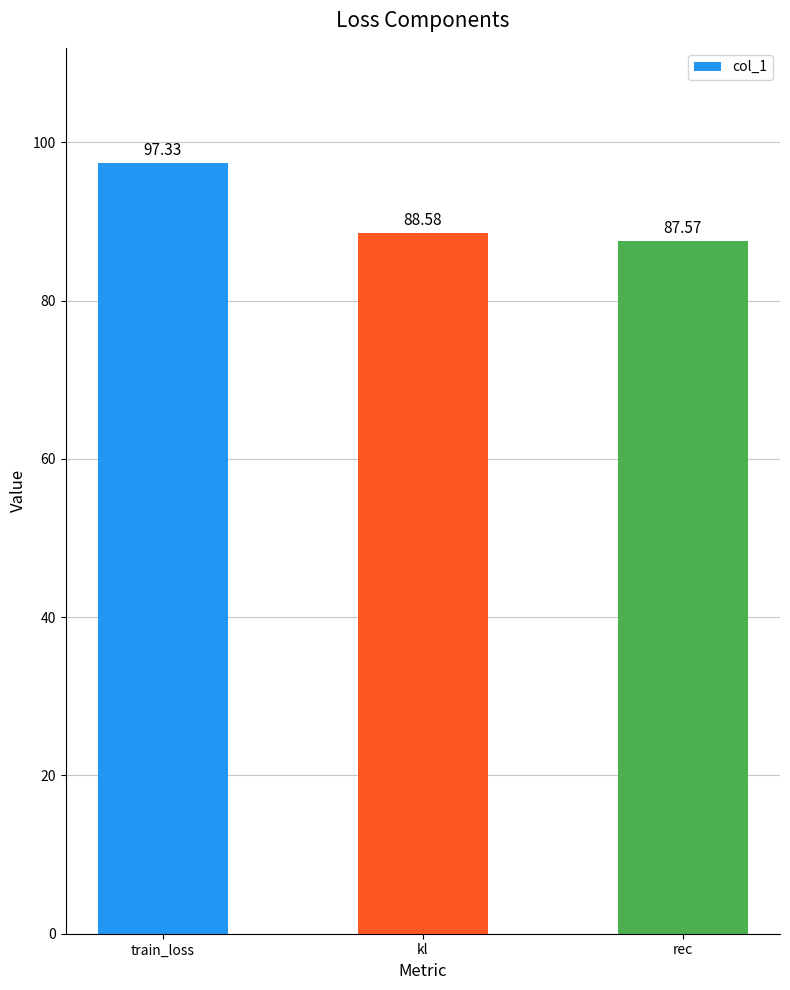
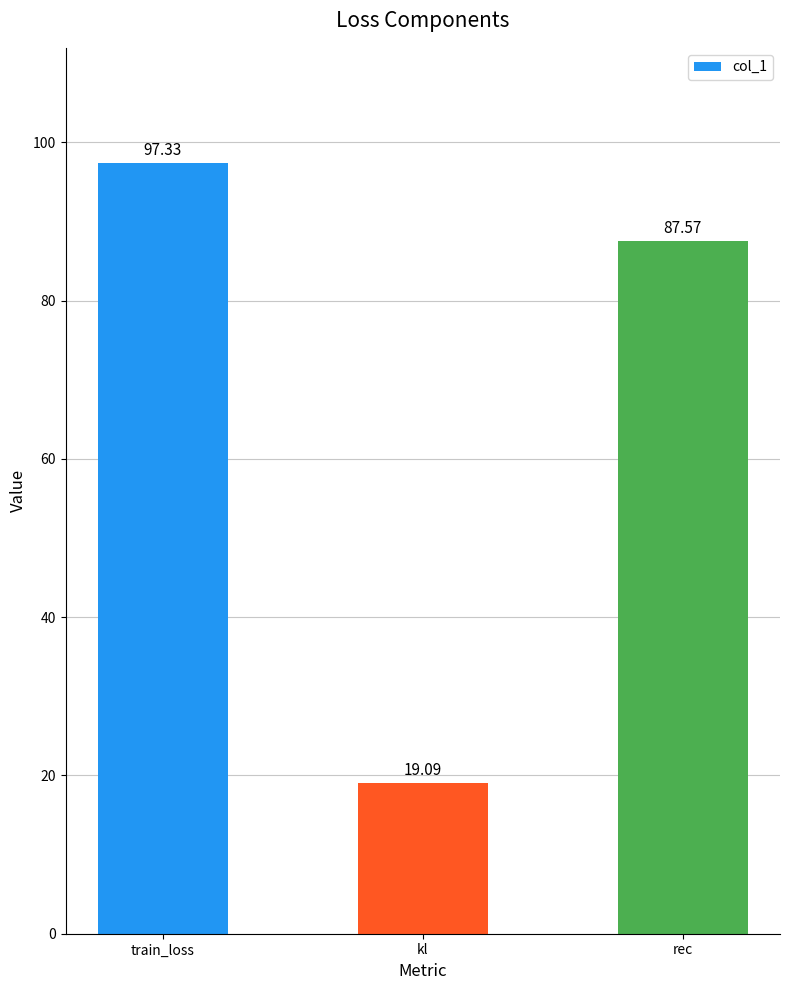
  {
    "train_loss": 97.33,
-   "kl": 88.58,
+   "kl": 19.09,
    "rec": 87.57
  }
